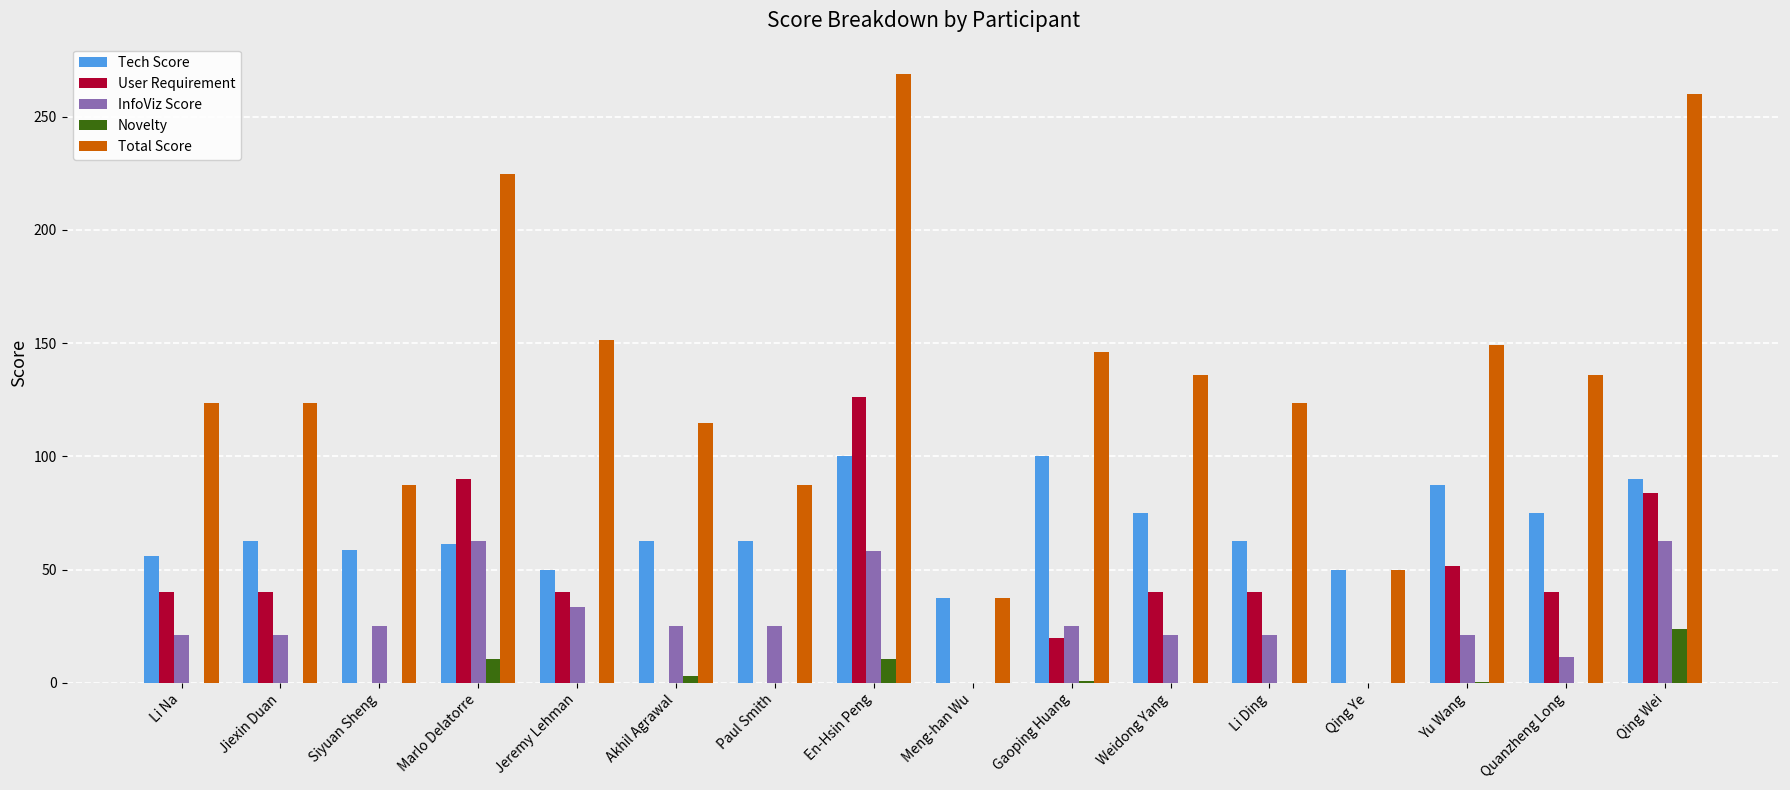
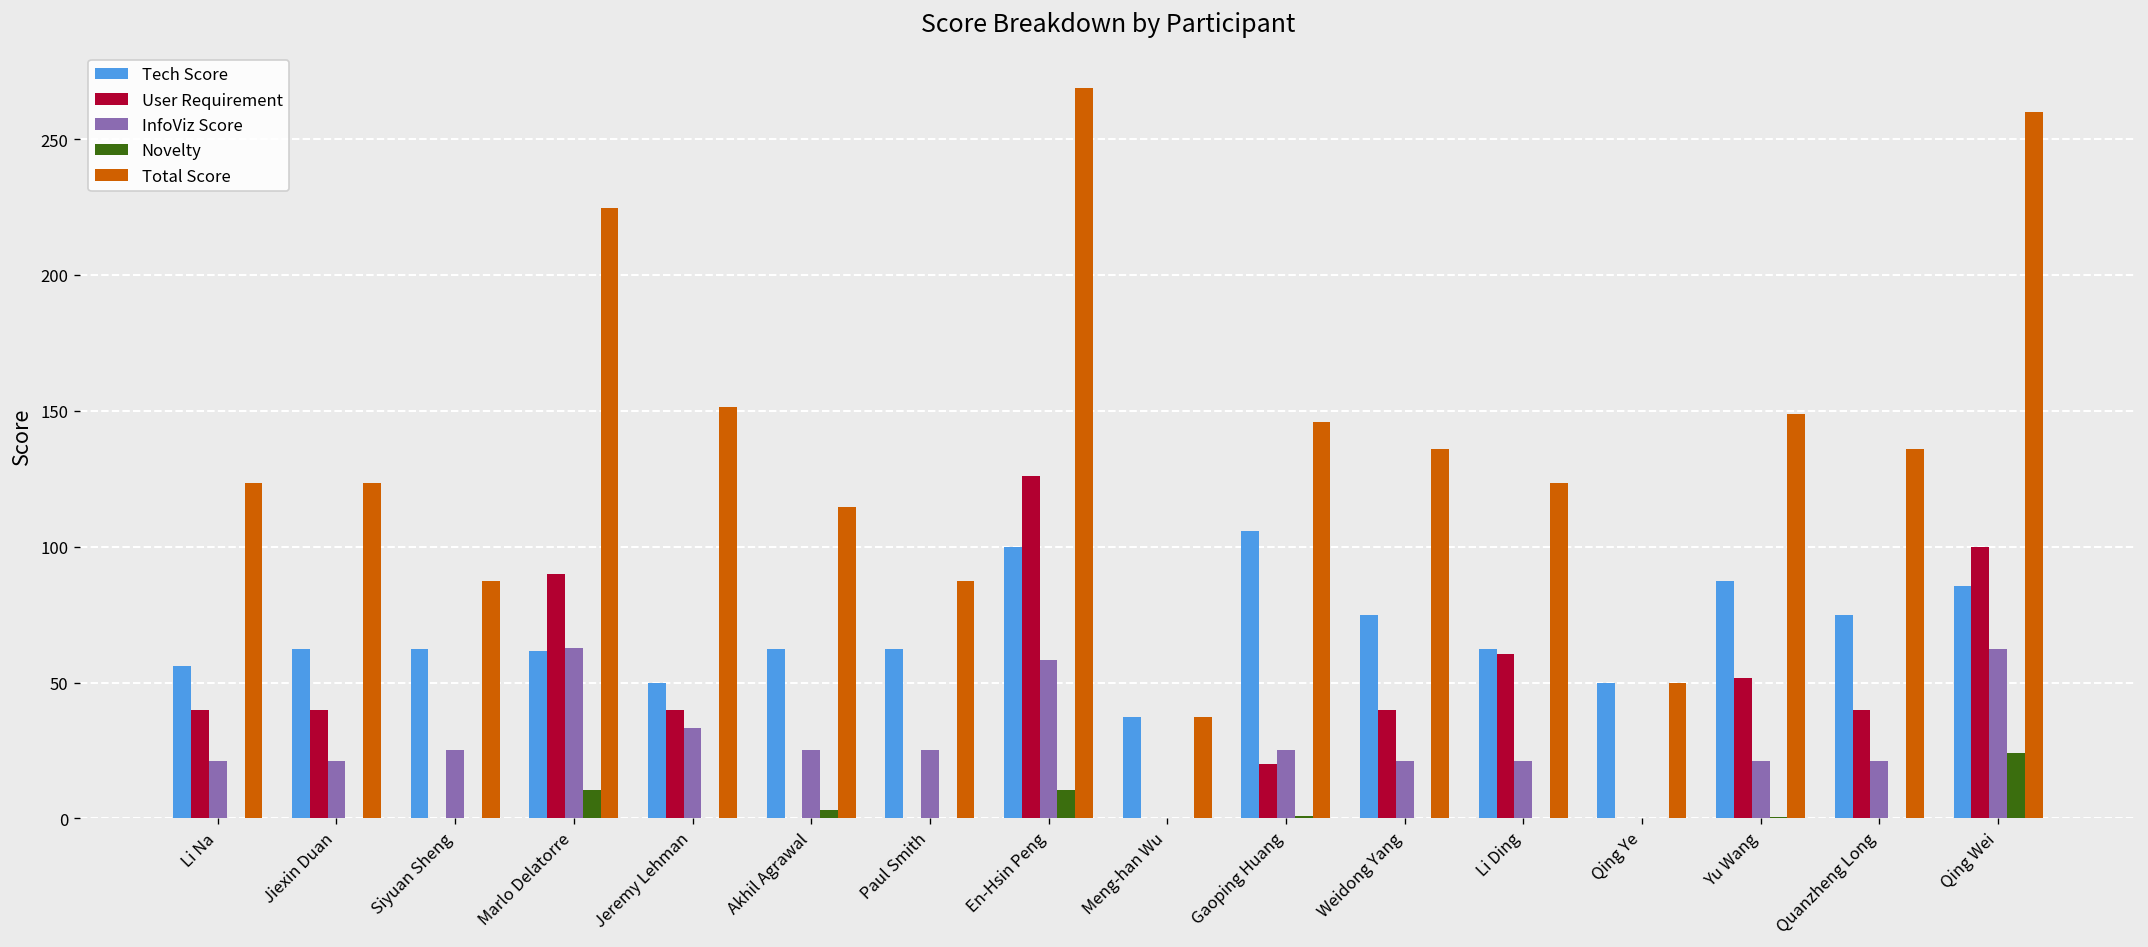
  {
    "Tech Score": {
      "Li Na": 56,
      "Jiexin Duan": 63,
-     "Siyuan Sheng": 59,
+     "Siyuan Sheng": 63,
      "Marlo Delatorre": 62,
      "Jeremy Lehman": 50,
      "Akhil Agrawal": 63,
      "Paul Smith": 63,
      "En-Hsin Peng": 100,
      "Meng-han Wu": 38,
-     "Gaoping Huang": 100,
+     "Gaoping Huang": 106,
      "Weidong Yang": 75,
      "Li Ding": 63,
      "Qing Ye": 50,
      "Yu Wang": 88,
      "Quanzheng Long": 75,
-     "Qing Wei": 90
+     "Qing Wei": 86
    },
    "User Requirement": {
      "Li Na": 40,
      "Jiexin Duan": 40,
      "Siyuan Sheng": 0,
      "Marlo Delatorre": 90,
      "Jeremy Lehman": 40,
      "Akhil Agrawal": 0,
      "Paul Smith": 0,
      "En-Hsin Peng": 126,
      "Meng-han Wu": 0,
      "Gaoping Huang": 20,
      "Weidong Yang": 40,
-     "Li Ding": 40,
+     "Li Ding": 60,
      "Qing Ye": 0,
      "Yu Wang": 52,
      "Quanzheng Long": 40,
-     "Qing Wei": 84
+     "Qing Wei": 100
    },
    "InfoViz Score": {
      "Li Na": 21,
      "Jiexin Duan": 21,
      "Siyuan Sheng": 25,
      "Marlo Delatorre": 63,
      "Jeremy Lehman": 33,
      "Akhil Agrawal": 25,
      "Paul Smith": 25,
      "En-Hsin Peng": 58,
      "Meng-han Wu": 0,
      "Gaoping Huang": 25,
      "Weidong Yang": 21,
      "Li Ding": 21,
      "Qing Ye": 0,
      "Yu Wang": 21,
-     "Quanzheng Long": 11,
+     "Quanzheng Long": 21,
      "Qing Wei": 63
    },
    "Novelty": {
      "Li Na": 0,
      "Jiexin Duan": 0,
      "Siyuan Sheng": 0,
      "Marlo Delatorre": 11,
      "Jeremy Lehman": 0,
      "Akhil Agrawal": 3,
      "Paul Smith": 0,
      "En-Hsin Peng": 11,
      "Meng-han Wu": 0,
      "Weidong Yang": 0,
      "Li Ding": 0,
      "Qing Ye": 0,
      "Quanzheng Long": 0,
      "Qing Wei": 24
    },
    "Total Score": {
      "Li Na": 124,
      "Jiexin Duan": 124,
      "Siyuan Sheng": 88,
      "Marlo Delatorre": 225,
      "Jeremy Lehman": 151,
      "Akhil Agrawal": 115,
      "Paul Smith": 88,
      "En-Hsin Peng": 269,
      "Meng-han Wu": 38,
      "Gaoping Huang": 146,
      "Weidong Yang": 136,
      "Li Ding": 124,
      "Qing Ye": 50,
      "Yu Wang": 149,
      "Quanzheng Long": 136,
      "Qing Wei": 260
    }
  }
